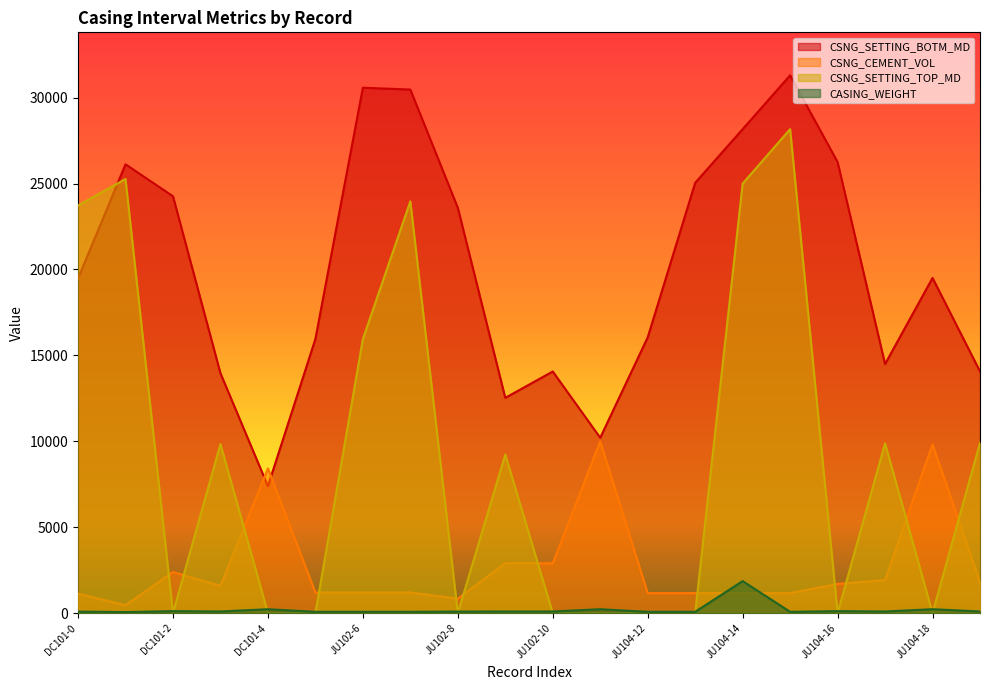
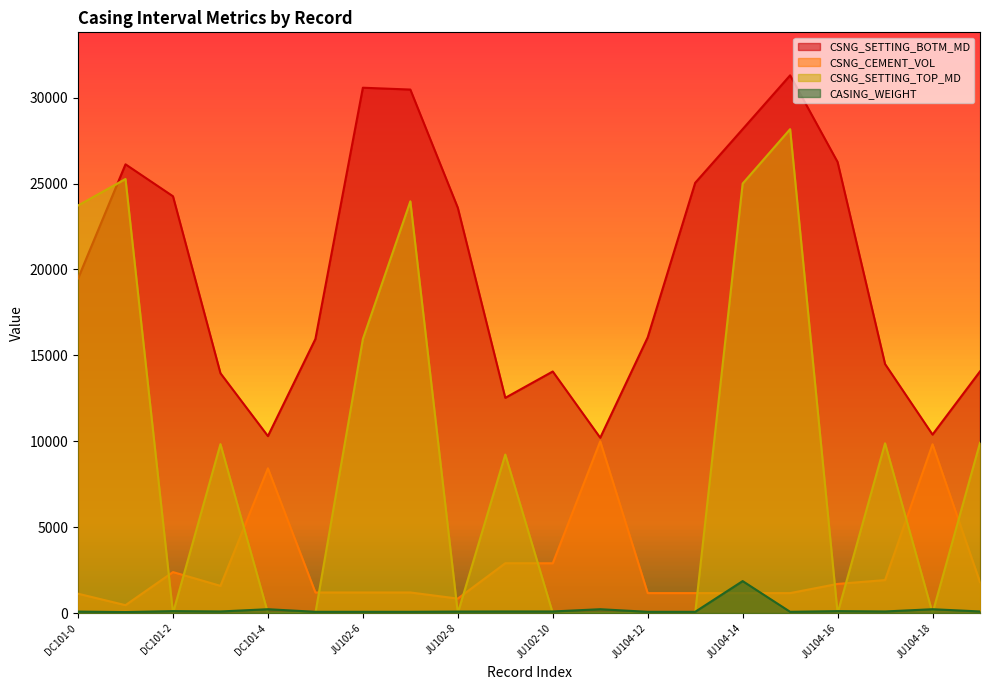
  {
    "CSNG_SETTING_BOTM_MD": {
      "DC101-0": 19500,
      "DC101-2": 24300,
-     "DC101-4": 7400,
+     "DC101-4": 10300,
      "JU102-6": 30600,
      "JU102-8": 23600,
      "JU102-10": 14100,
      "JU104-12": 16000,
      "JU104-14": 28200,
      "JU104-16": 26300,
-     "JU104-18": 19500
+     "JU104-18": 10400
    },
    "CASING_WEIGHT": {
      "DC101-0": 100,
      "DC101-4": 200,
      "JU102-6": 100,
      "JU104-14": 1900,
      "JU104-18": 200
    }
  }
